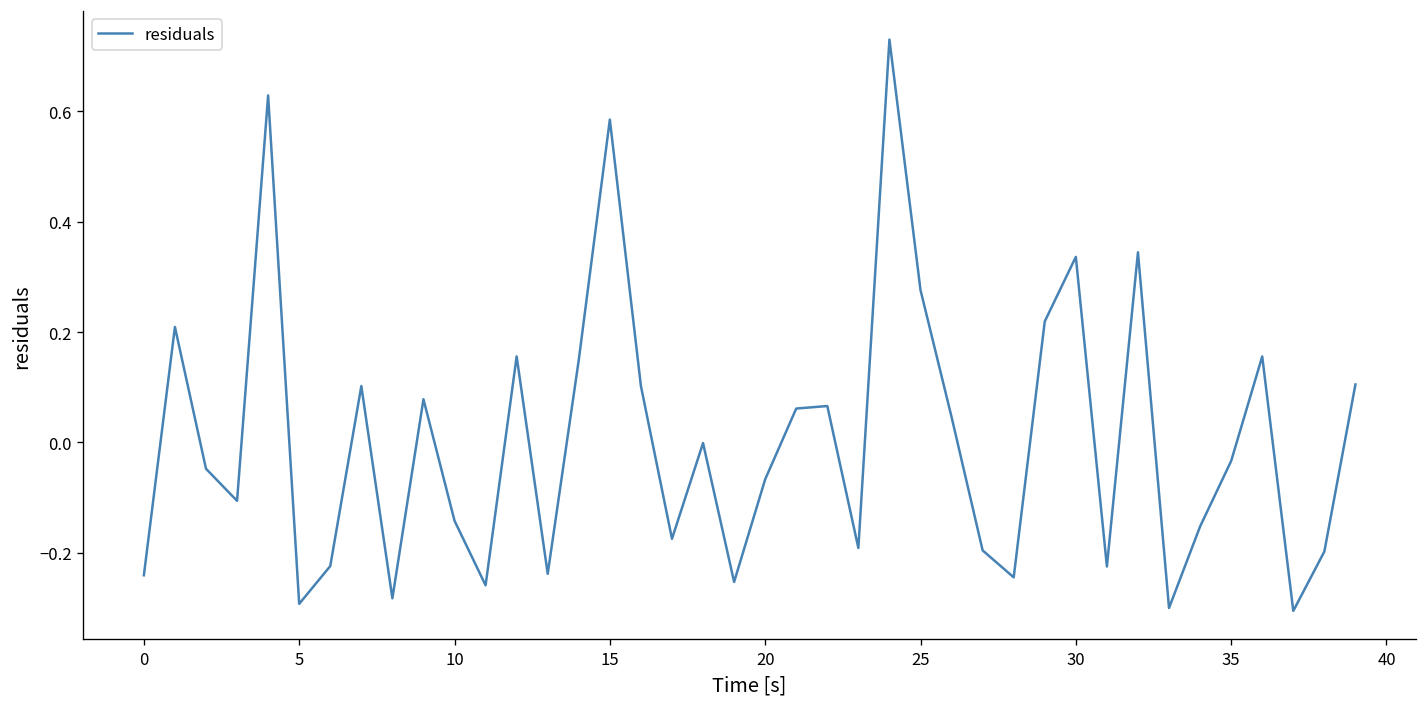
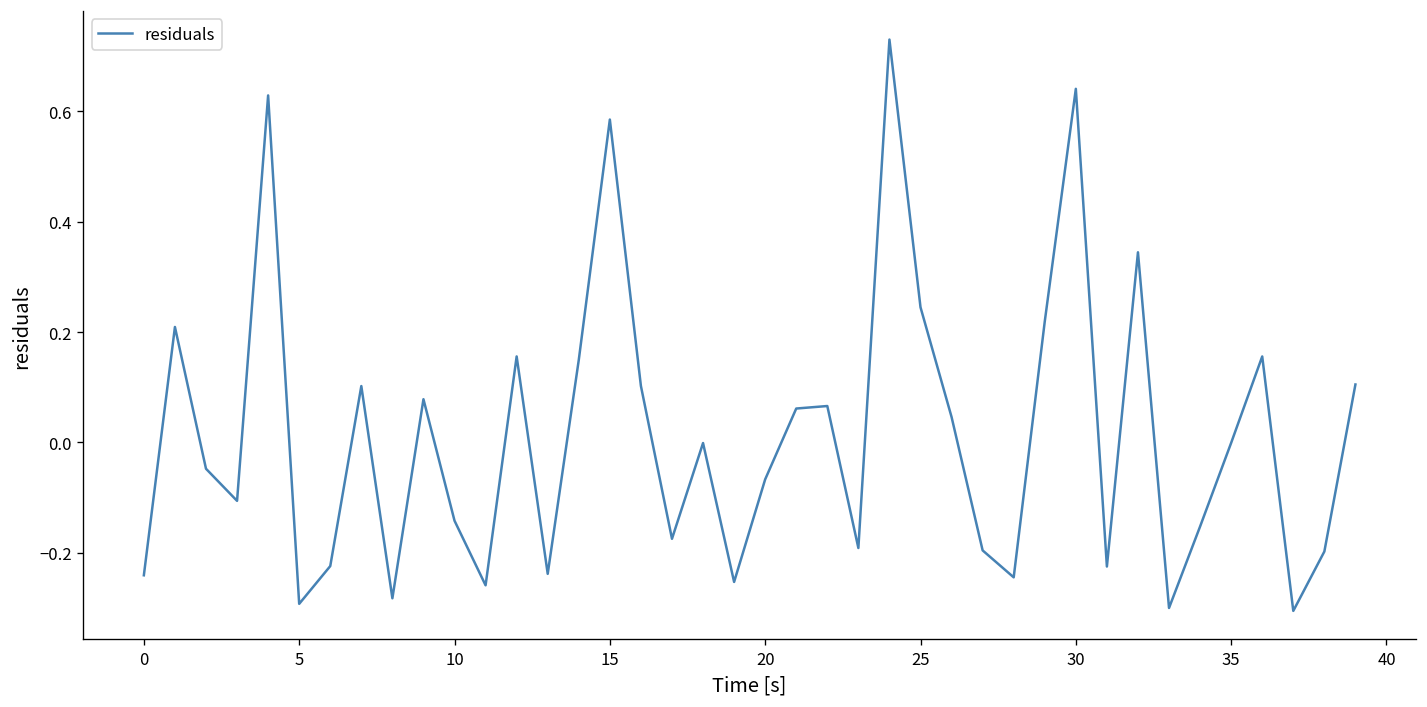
  {
    "0": -0.24,
    "5": -0.29,
    "10": -0.14,
    "15": 0.59,
    "20": -0.07,
-   "25": 0.28,
-   "30": 0.34,
-   "35": -0.03
+   "25": 0.25,
+   "30": 0.64,
+   "35": 0.00
  }
